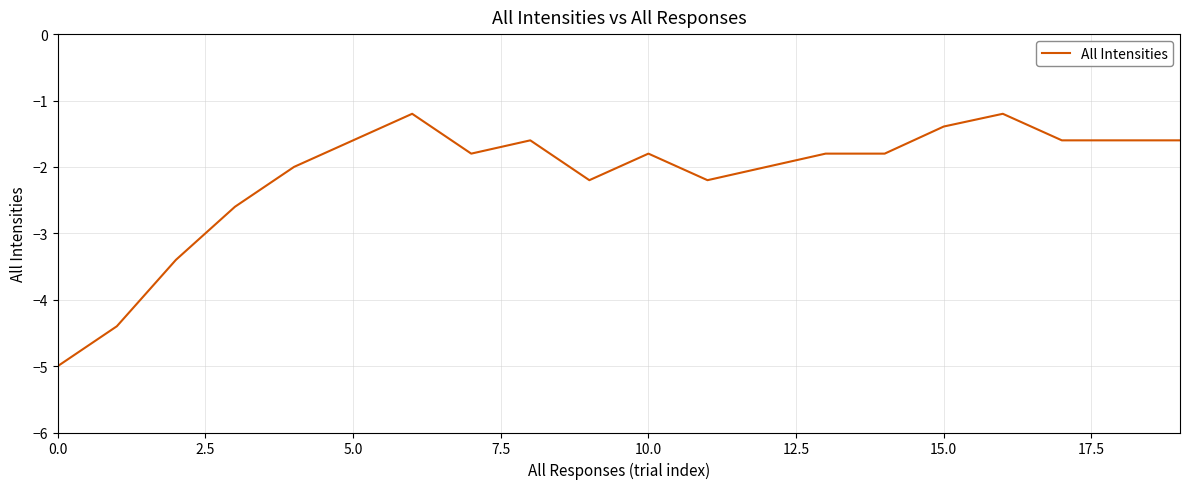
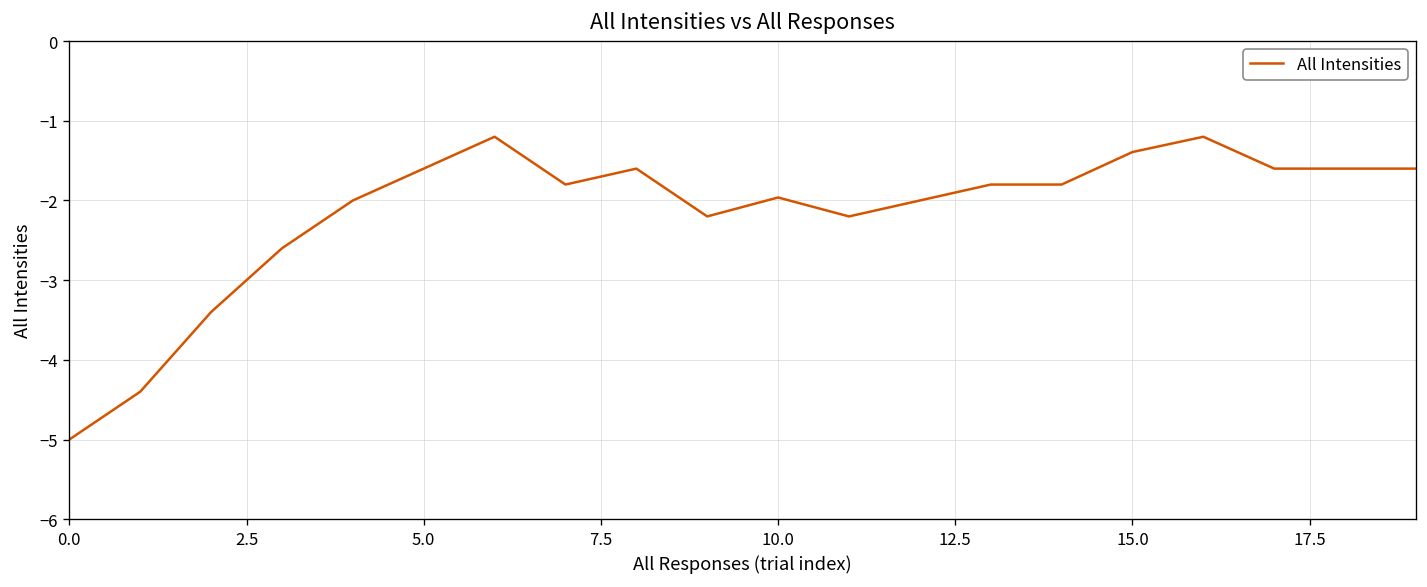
  {
    "0.0": -5.0,
    "5.0": -1.6,
-   "10.0": -1.8,
+   "10.0": -2.0,
    "15.0": -1.4
  }
